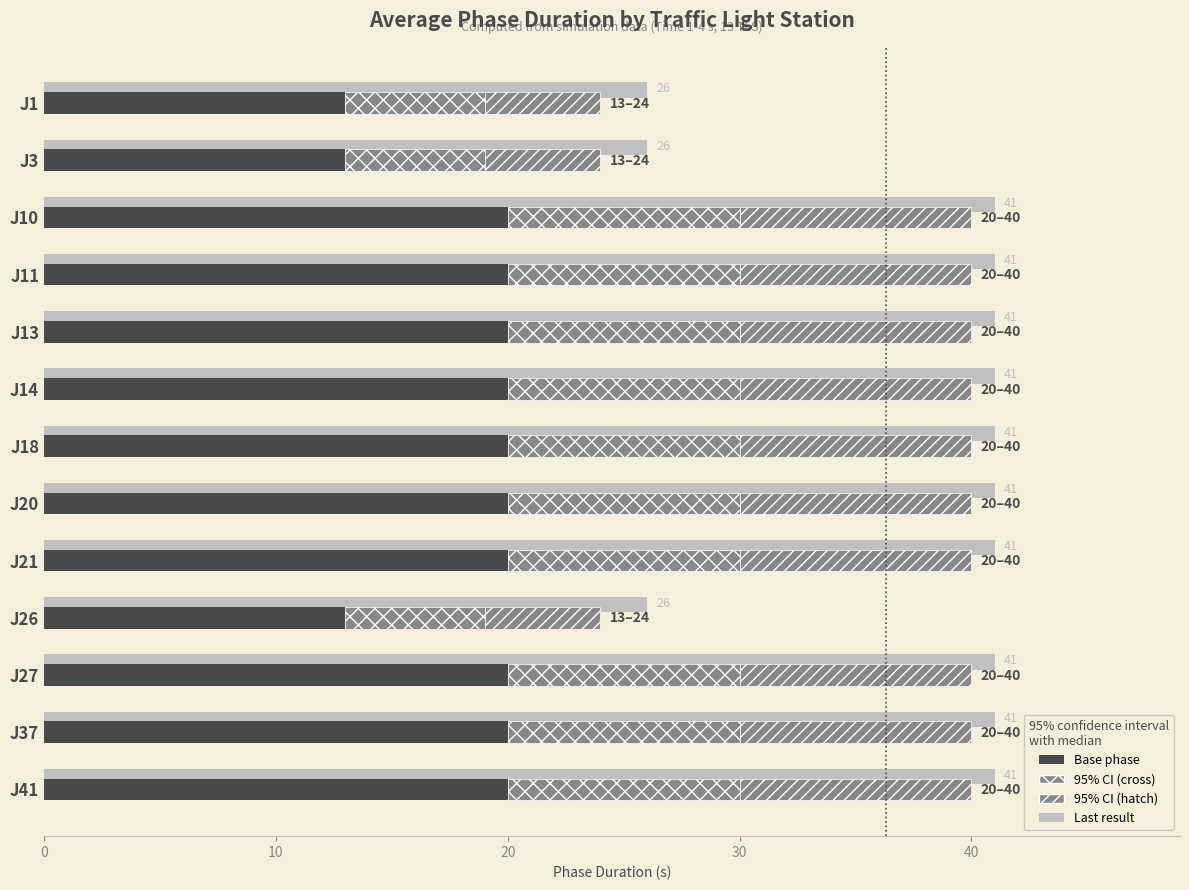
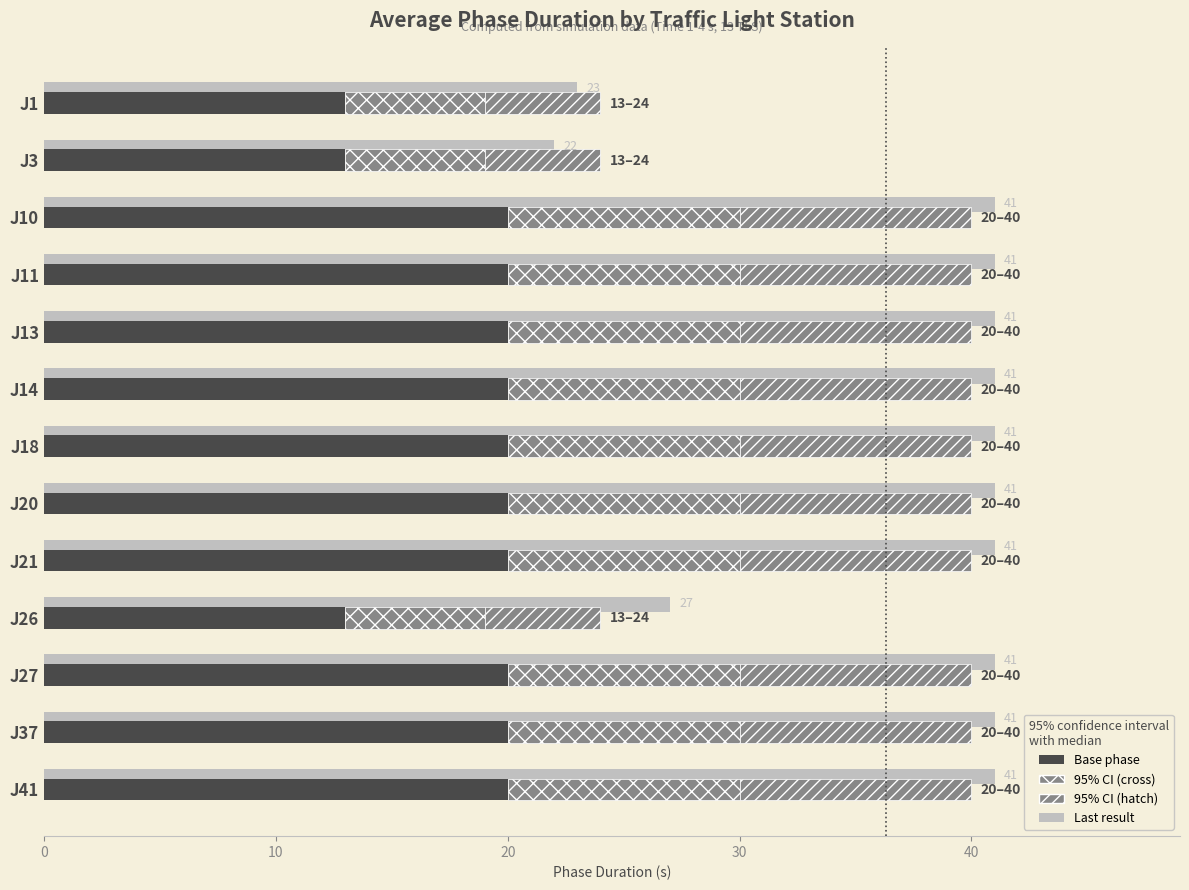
  {
    "Last result": {
-     "J1": 26,
-     "J3": 26,
+     "J1": 23,
+     "J3": 22,
      "J10": 41,
      "J11": 41,
      "J13": 41,
      "J14": 41,
      "J18": 41,
      "J20": 41,
      "J21": 41,
-     "J26": 26,
+     "J26": 27,
      "J27": 41,
      "J37": 41,
      "J41": 41
    },
    "Base phase": {
      "J1": 13.0,
      "J3": 13.0,
      "J10": 20.0,
      "J11": 20.0,
      "J13": 20.0,
      "J14": 20.0,
      "J18": 20.0,
      "J20": 20.0,
      "J21": 20.0,
      "J26": 13.0,
      "J27": 20.0,
      "J37": 20.0,
      "J41": 20.0
    }
  }
